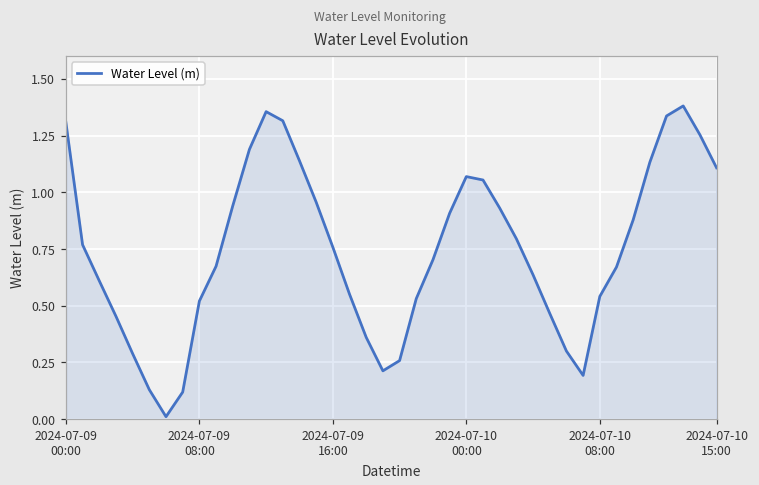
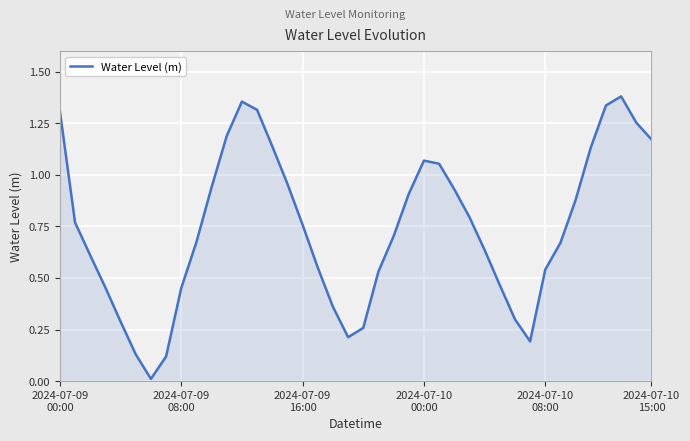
  {
    "2024-07-09 00:00": 1.31,
-   "2024-07-09 08:00": 0.52,
+   "2024-07-09 08:00": 0.45,
    "2024-07-09 16:00": 0.76,
    "2024-07-10 00:00": 1.07,
    "2024-07-10 08:00": 0.54,
-   "2024-07-10 15:00": 1.11
+   "2024-07-10 15:00": 1.17
  }
